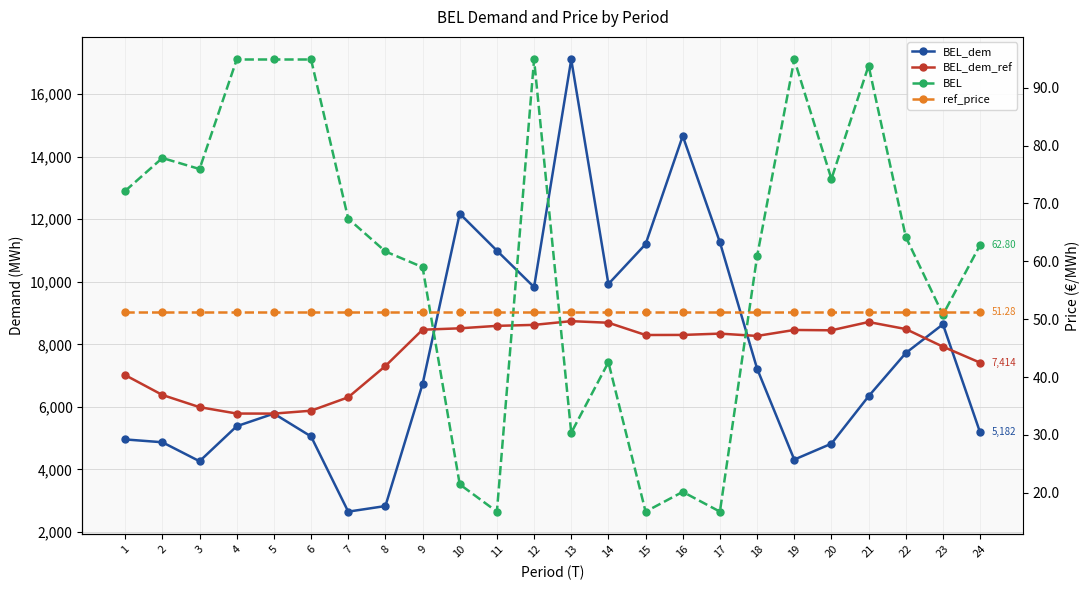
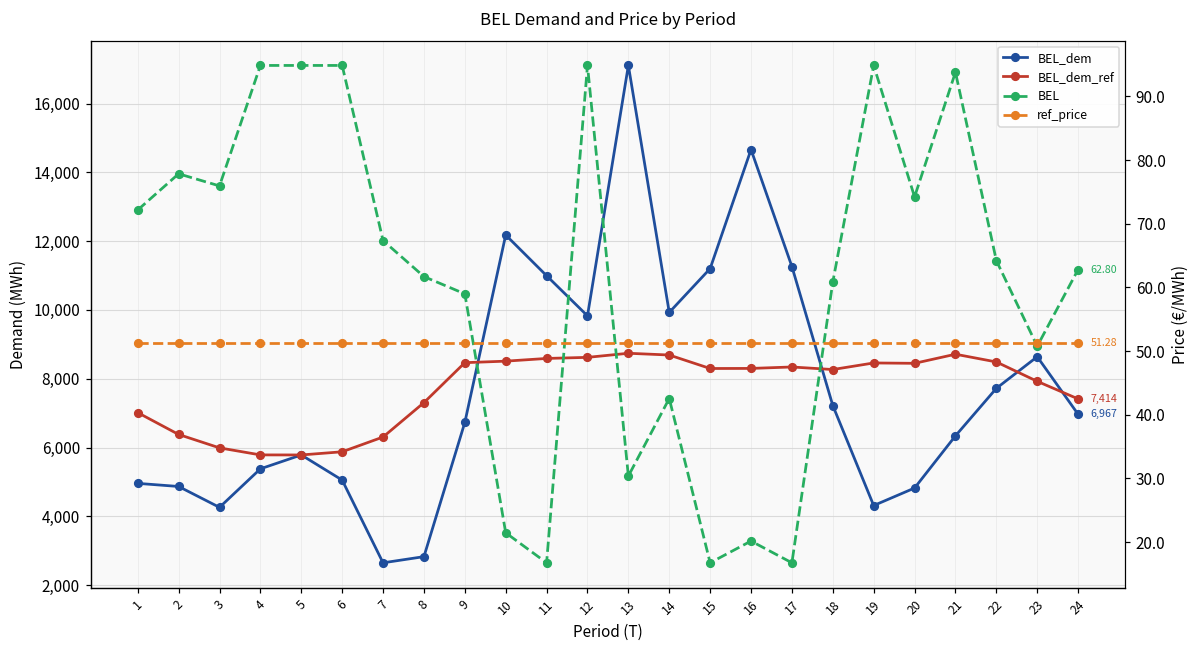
  {
    "BEL_dem": {
-     "24": "5,182"
+     "24": "6,967"
    },
    "BEL_dem_ref": {
      "24": "7,414"
    },
    "BEL": {
      "24": "62.80"
    },
    "ref_price": {
      "24": "51.28"
    }
  }
